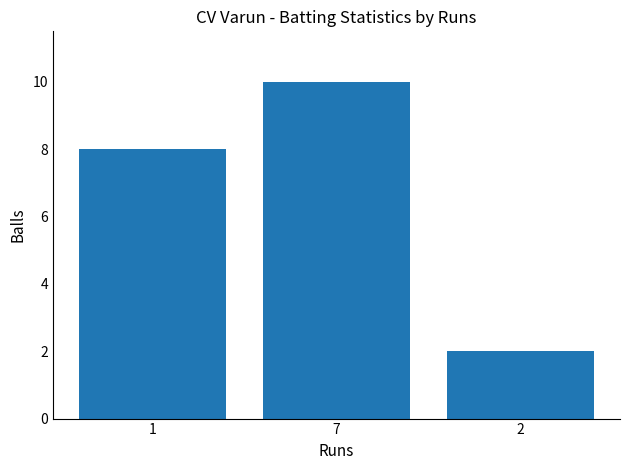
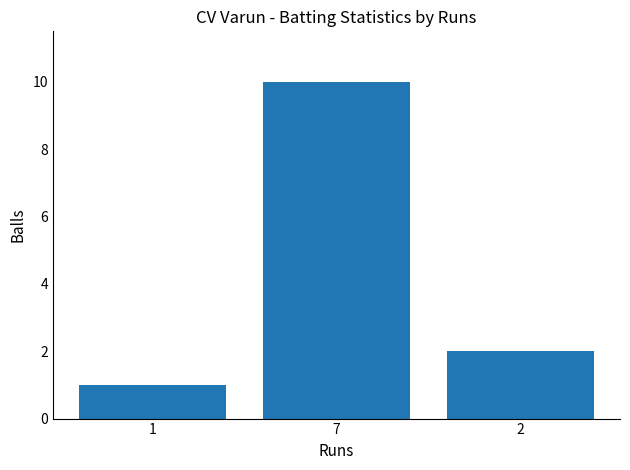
  {
-   "1": 8,
+   "1": 1,
    "7": 10,
    "2": 2
  }
